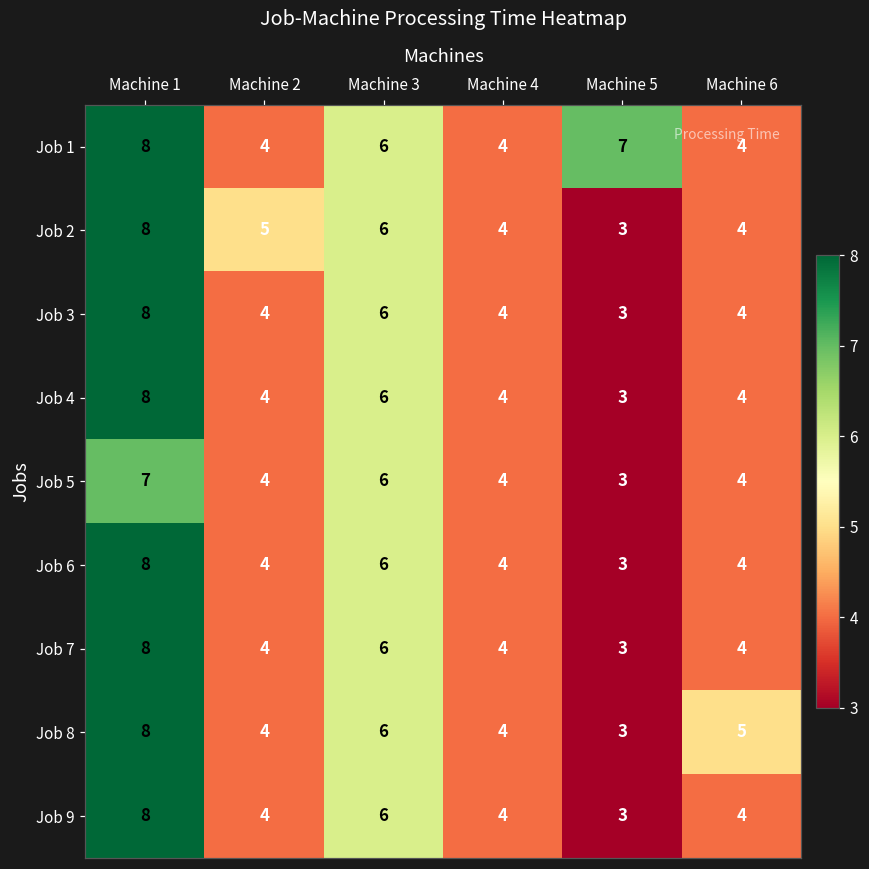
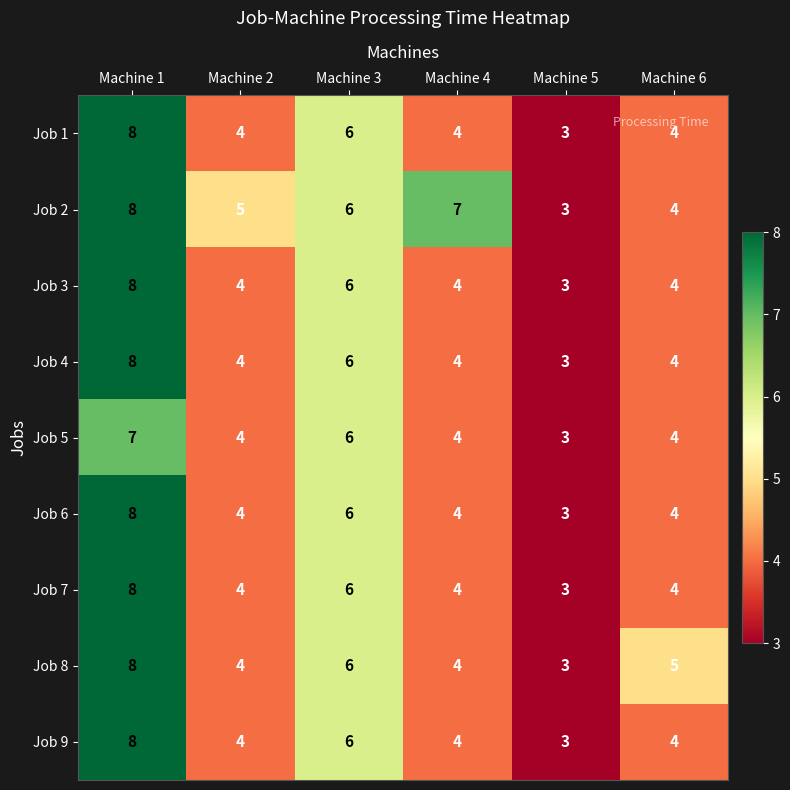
  {
    "Job 1": {
      "Machine 1": 8,
      "Machine 2": 4,
      "Machine 3": 6,
      "Machine 4": 4,
-     "Machine 5": 7
+     "Machine 5": 3
    },
    "Job 2": {
      "Machine 1": 8,
      "Machine 2": 5,
      "Machine 3": 6,
-     "Machine 4": 4,
+     "Machine 4": 7,
      "Machine 5": 3,
      "Machine 6": 4
    },
    "Job 3": {
      "Machine 1": 8,
      "Machine 2": 4,
      "Machine 3": 6,
      "Machine 4": 4,
      "Machine 5": 3,
      "Machine 6": 4
    },
    "Job 4": {
      "Machine 1": 8,
      "Machine 2": 4,
      "Machine 3": 6,
      "Machine 4": 4,
      "Machine 5": 3,
      "Machine 6": 4
    },
    "Job 5": {
      "Machine 1": 7,
      "Machine 2": 4,
      "Machine 3": 6,
      "Machine 4": 4,
      "Machine 5": 3,
      "Machine 6": 4
    },
    "Job 6": {
      "Machine 1": 8,
      "Machine 2": 4,
      "Machine 3": 6,
      "Machine 4": 4,
      "Machine 5": 3,
      "Machine 6": 4
    },
    "Job 7": {
      "Machine 1": 8,
      "Machine 2": 4,
      "Machine 3": 6,
      "Machine 4": 4,
      "Machine 5": 3,
      "Machine 6": 4
    },
    "Job 8": {
      "Machine 1": 8,
      "Machine 2": 4,
      "Machine 3": 6,
      "Machine 4": 4,
      "Machine 5": 3,
      "Machine 6": 5
    },
    "Job 9": {
      "Machine 1": 8,
      "Machine 2": 4,
      "Machine 3": 6,
      "Machine 4": 4,
      "Machine 5": 3,
      "Machine 6": 4
    }
  }
